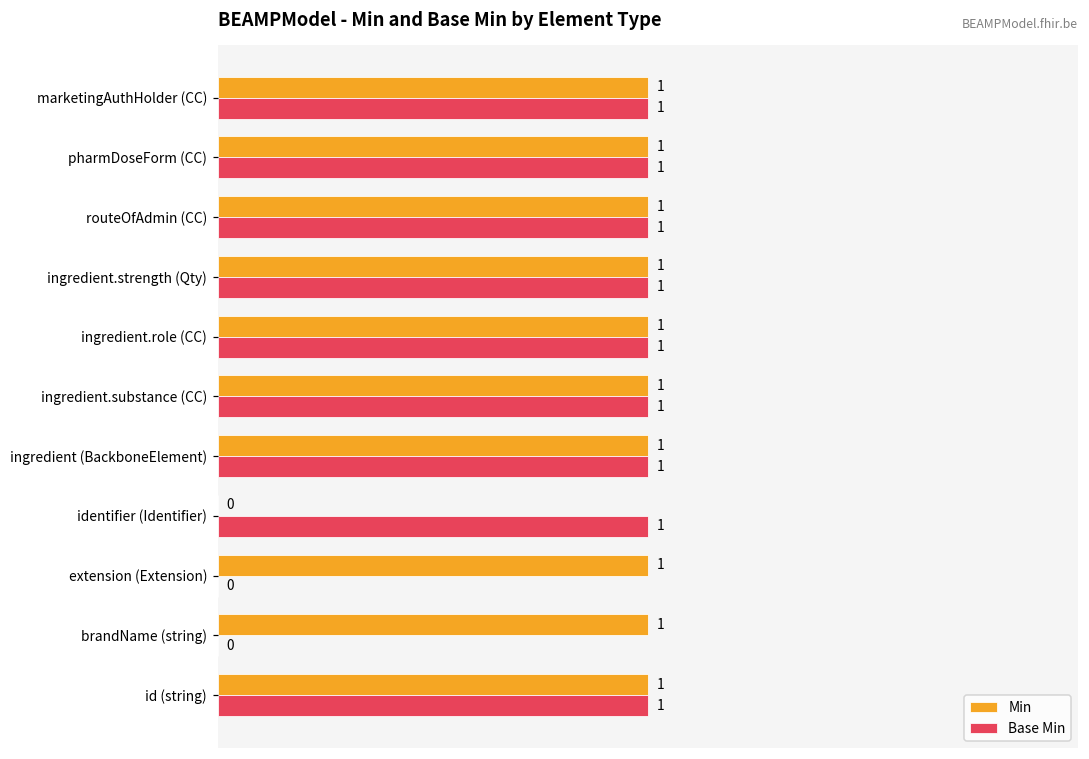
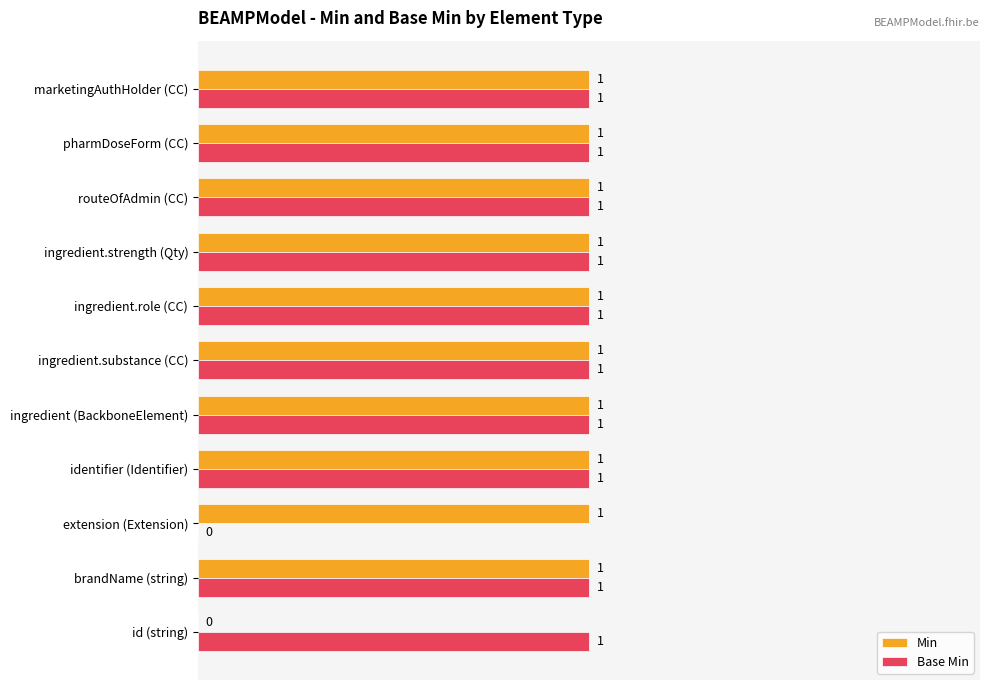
  {
    "Min": {
      "marketingAuthHolder (CC)": 1,
      "pharmDoseForm (CC)": 1,
      "routeOfAdmin (CC)": 1,
      "ingredient.strength (Qty)": 1,
      "ingredient.role (CC)": 1,
      "ingredient.substance (CC)": 1,
      "ingredient (BackboneElement)": 1,
-     "identifier (Identifier)": 0,
+     "identifier (Identifier)": 1,
      "extension (Extension)": 1,
      "brandName (string)": 1,
-     "id (string)": 1
+     "id (string)": 0
    },
    "Base Min": {
      "marketingAuthHolder (CC)": 1,
      "pharmDoseForm (CC)": 1,
      "routeOfAdmin (CC)": 1,
      "ingredient.strength (Qty)": 1,
      "ingredient.role (CC)": 1,
      "ingredient.substance (CC)": 1,
      "ingredient (BackboneElement)": 1,
      "identifier (Identifier)": 1,
      "extension (Extension)": 0,
-     "brandName (string)": 0,
+     "brandName (string)": 1,
      "id (string)": 1
    }
  }
